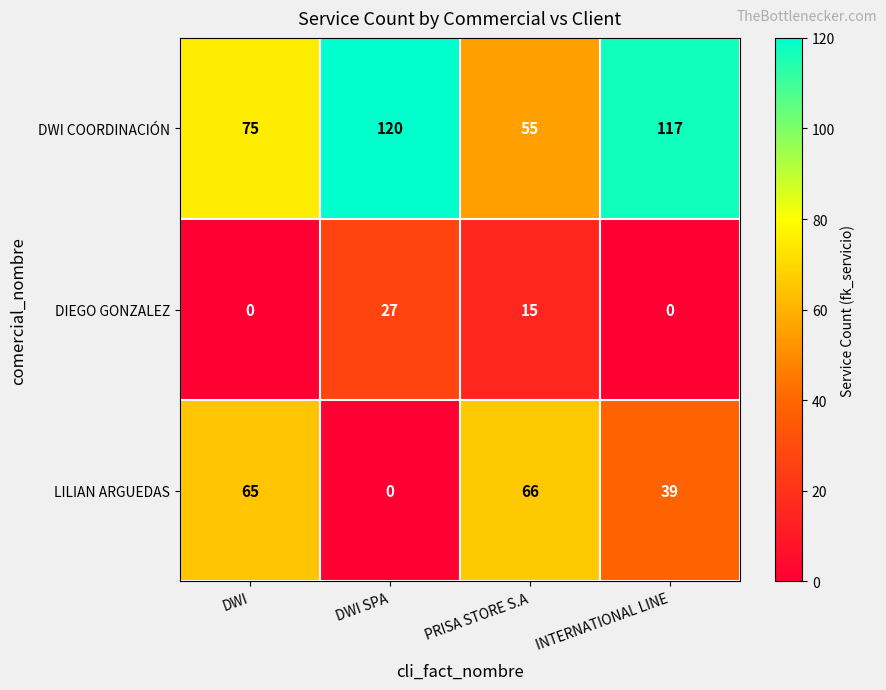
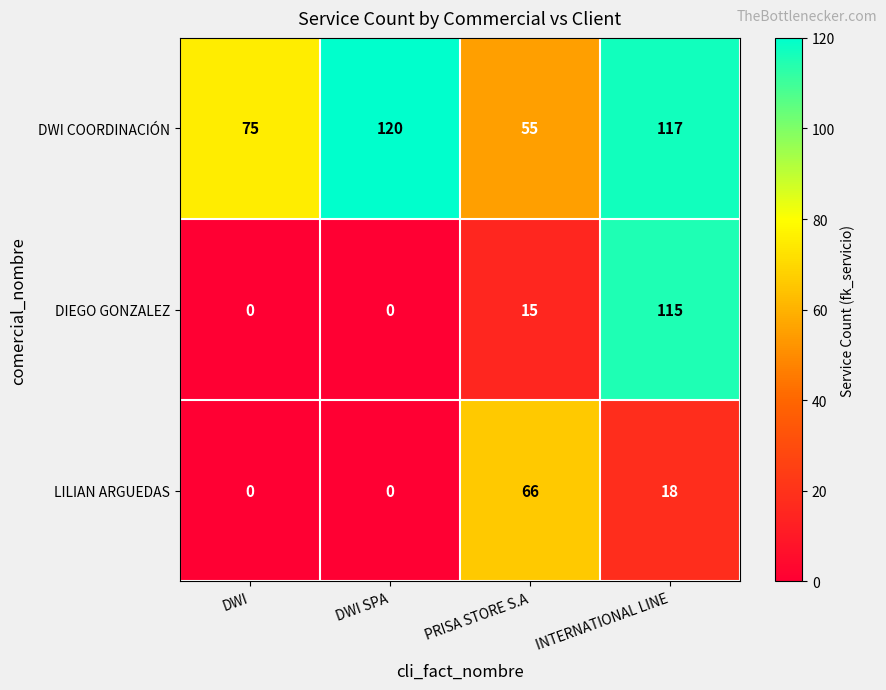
  {
    "DWI COORDINACIÓN": {
      "DWI": 75,
      "DWI SPA": 120,
      "PRISA STORE S.A": 55,
      "INTERNATIONAL LINE": 117
    },
    "DIEGO GONZALEZ": {
      "DWI": 0,
-     "DWI SPA": 27,
+     "DWI SPA": 0,
      "PRISA STORE S.A": 15,
-     "INTERNATIONAL LINE": 0
+     "INTERNATIONAL LINE": 115
    },
    "LILIAN ARGUEDAS": {
-     "DWI": 65,
+     "DWI": 0,
      "DWI SPA": 0,
      "PRISA STORE S.A": 66,
-     "INTERNATIONAL LINE": 39
+     "INTERNATIONAL LINE": 18
    }
  }
